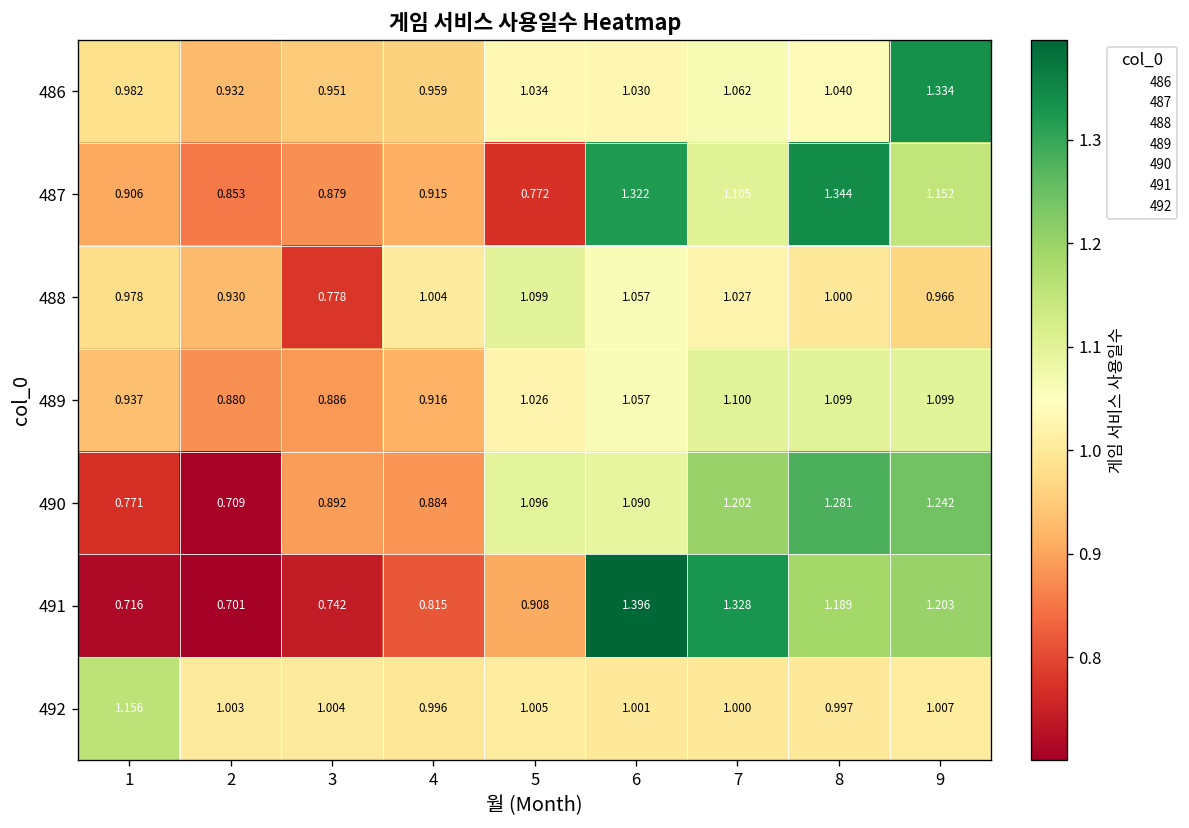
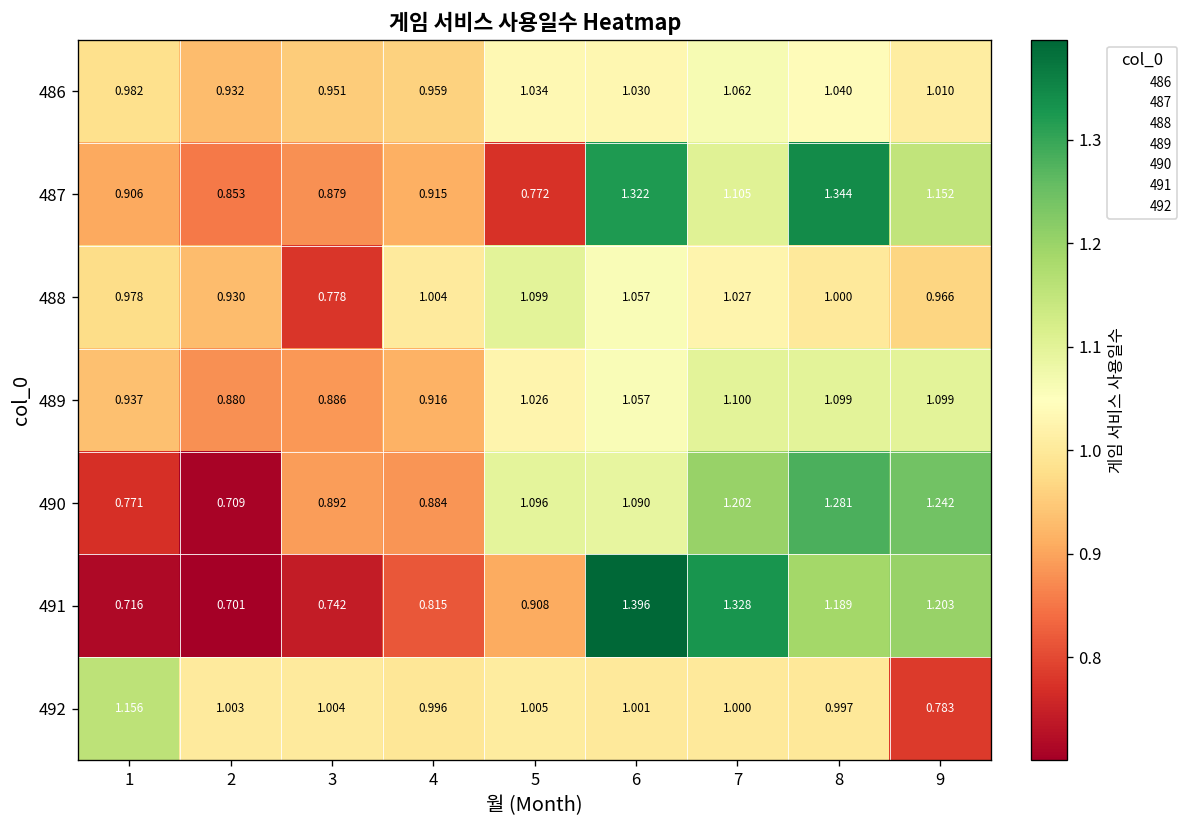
  {
    "486": {
      "1": 0.982,
      "2": 0.932,
      "3": 0.951,
      "4": 0.959,
      "5": 1.034,
      "6": 1.030,
      "7": 1.062,
      "8": 1.040,
-     "9": 1.334
+     "9": 1.010
    },
    "487": {
      "1": 0.906,
      "2": 0.853,
      "3": 0.879,
      "4": 0.915,
      "5": 0.772,
      "6": 1.322,
      "7": 1.105,
      "8": 1.344,
      "9": 1.152
    },
    "488": {
      "1": 0.978,
      "2": 0.930,
      "3": 0.778,
      "4": 1.004,
      "5": 1.099,
      "6": 1.057,
      "7": 1.027,
      "8": 1.000,
      "9": 0.966
    },
    "489": {
      "1": 0.937,
      "2": 0.880,
      "3": 0.886,
      "4": 0.916,
      "5": 1.026,
      "6": 1.057,
      "7": 1.100,
      "8": 1.099,
      "9": 1.099
    },
    "490": {
      "1": 0.771,
      "2": 0.709,
      "3": 0.892,
      "4": 0.884,
      "5": 1.096,
      "6": 1.090,
      "7": 1.202,
      "8": 1.281,
      "9": 1.242
    },
    "491": {
      "1": 0.716,
      "2": 0.701,
      "3": 0.742,
      "4": 0.815,
      "5": 0.908,
      "6": 1.396,
      "7": 1.328,
      "8": 1.189,
      "9": 1.203
    },
    "492": {
      "1": 1.156,
      "2": 1.003,
      "3": 1.004,
      "4": 0.996,
      "5": 1.005,
      "6": 1.001,
      "7": 1.000,
      "8": 0.997,
-     "9": 1.007
+     "9": 0.783
    }
  }
